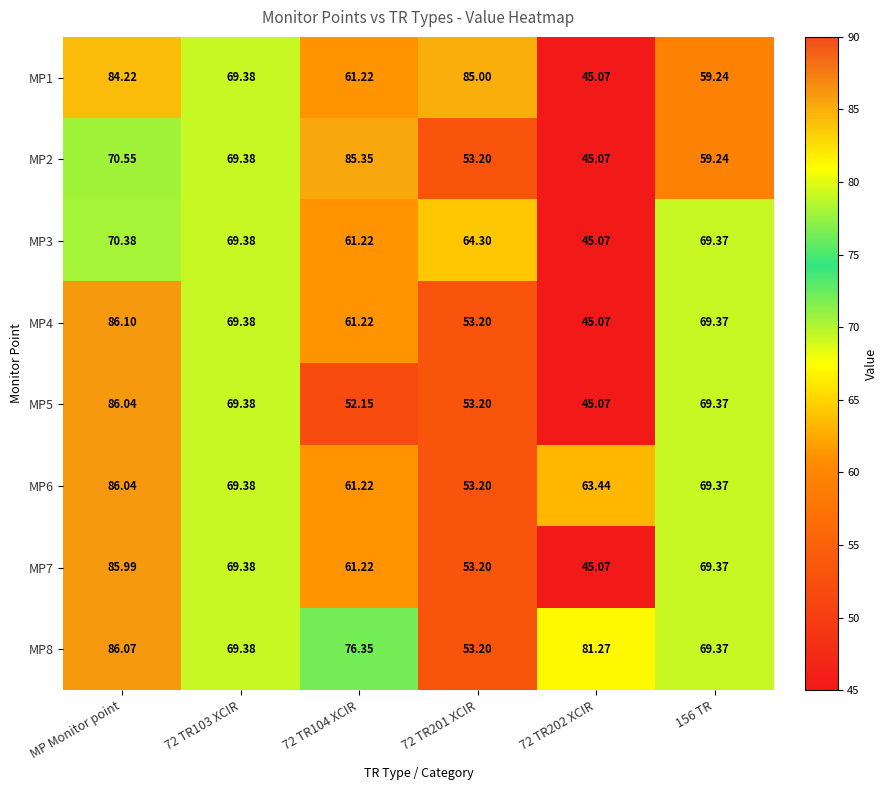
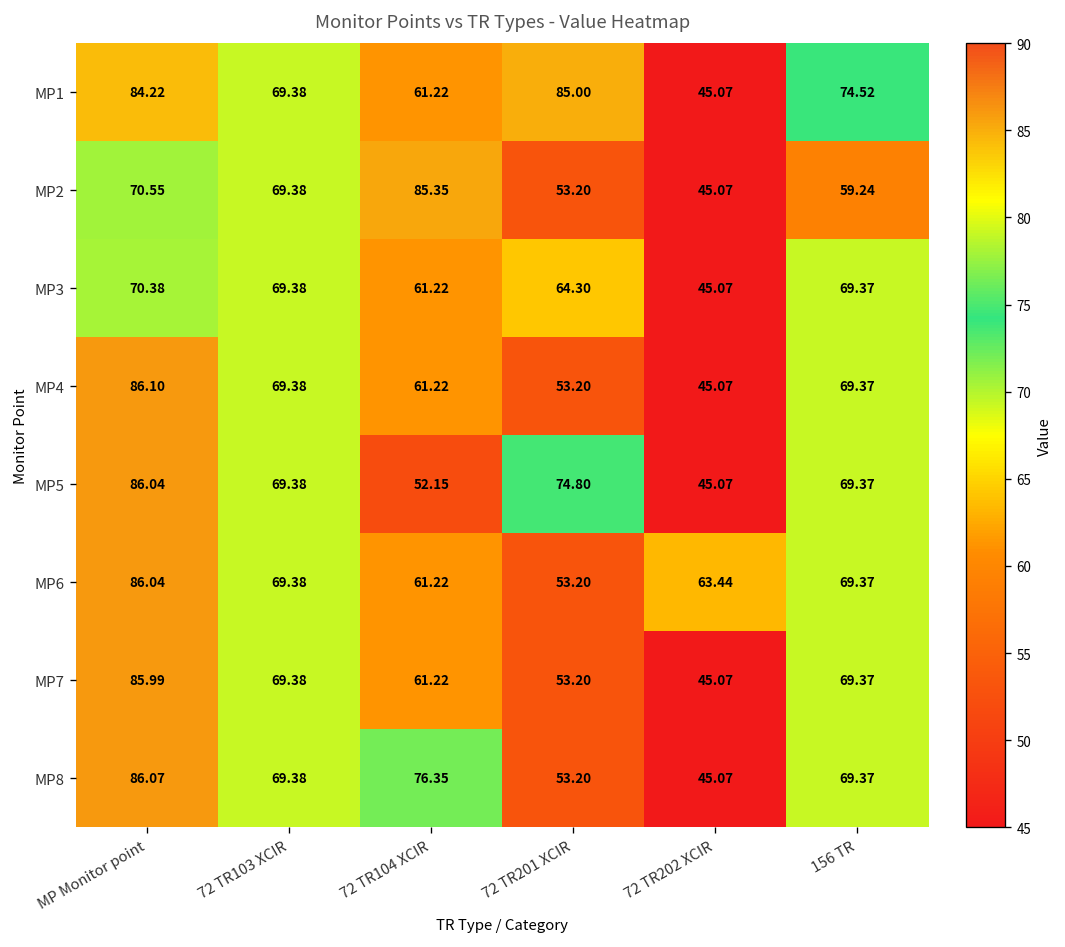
  {
    "MP1": {
      "MP Monitor point": 84.22,
      "72 TR103 XCIR": 69.38,
      "72 TR104 XCIR": 61.22,
      "72 TR201 XCIR": 85.00,
      "72 TR202 XCIR": 45.07,
-     "156 TR": 59.24
+     "156 TR": 74.52
    },
    "MP2": {
      "MP Monitor point": 70.55,
      "72 TR103 XCIR": 69.38,
      "72 TR104 XCIR": 85.35,
      "72 TR201 XCIR": 53.20,
      "72 TR202 XCIR": 45.07,
      "156 TR": 59.24
    },
    "MP3": {
      "MP Monitor point": 70.38,
      "72 TR103 XCIR": 69.38,
      "72 TR104 XCIR": 61.22,
      "72 TR201 XCIR": 64.30,
      "72 TR202 XCIR": 45.07,
      "156 TR": 69.37
    },
    "MP4": {
      "MP Monitor point": 86.10,
      "72 TR103 XCIR": 69.38,
      "72 TR104 XCIR": 61.22,
      "72 TR201 XCIR": 53.20,
      "72 TR202 XCIR": 45.07,
      "156 TR": 69.37
    },
    "MP5": {
      "MP Monitor point": 86.04,
      "72 TR103 XCIR": 69.38,
      "72 TR104 XCIR": 52.15,
-     "72 TR201 XCIR": 53.20,
+     "72 TR201 XCIR": 74.80,
      "72 TR202 XCIR": 45.07,
      "156 TR": 69.37
    },
    "MP6": {
      "MP Monitor point": 86.04,
      "72 TR103 XCIR": 69.38,
      "72 TR104 XCIR": 61.22,
      "72 TR201 XCIR": 53.20,
      "72 TR202 XCIR": 63.44,
      "156 TR": 69.37
    },
    "MP7": {
      "MP Monitor point": 85.99,
      "72 TR103 XCIR": 69.38,
      "72 TR104 XCIR": 61.22,
      "72 TR201 XCIR": 53.20,
      "72 TR202 XCIR": 45.07,
      "156 TR": 69.37
    },
    "MP8": {
      "MP Monitor point": 86.07,
      "72 TR103 XCIR": 69.38,
      "72 TR104 XCIR": 76.35,
      "72 TR201 XCIR": 53.20,
-     "72 TR202 XCIR": 81.27,
+     "72 TR202 XCIR": 45.07,
      "156 TR": 69.37
    }
  }
